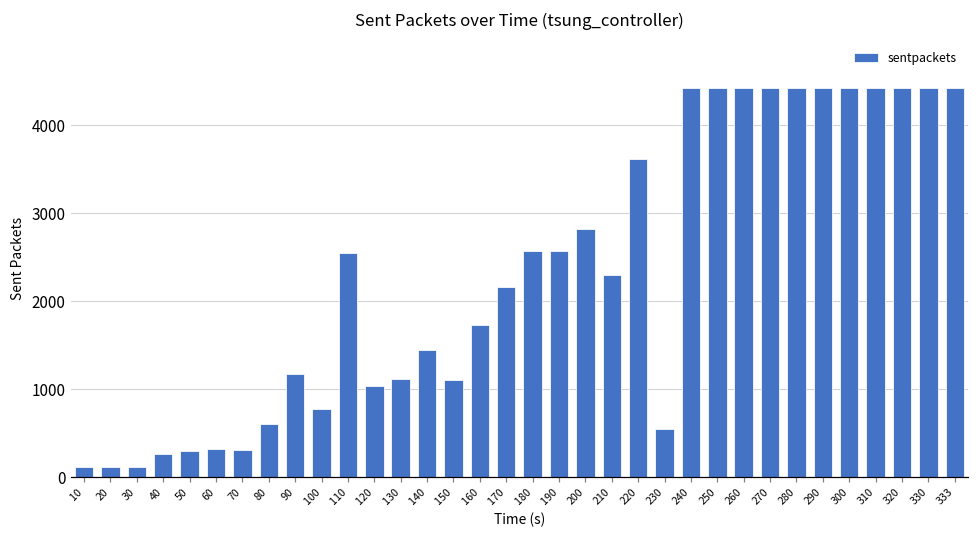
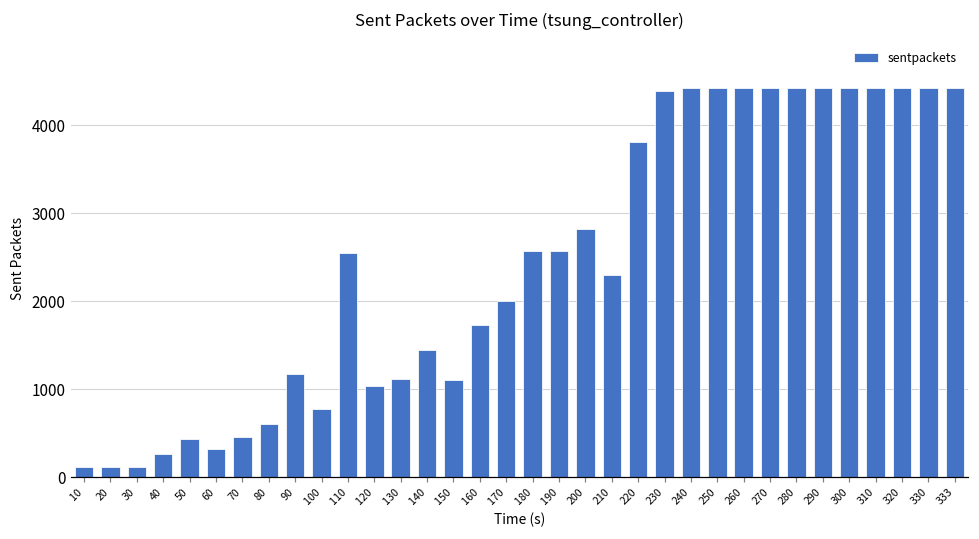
  {
    "10": 100,
    "20": 100,
    "30": 100,
    "40": 300,
-   "50": 300,
+   "50": 400,
    "60": 300,
-   "70": 300,
+   "70": 500,
    "80": 600,
    "90": 1200,
    "100": 800,
    "110": 2500,
    "120": 1000,
    "130": 1100,
    "140": 1400,
    "150": 1100,
    "160": 1700,
-   "170": 2200,
+   "170": 2000,
    "180": 2600,
    "190": 2600,
    "200": 2800,
    "210": 2300,
-   "220": 3600,
-   "230": 500,
+   "220": 3800,
+   "230": 4400,
    "240": 4400,
    "250": 4400,
    "260": 4400,
    "270": 4400,
    "280": 4400,
    "290": 4400,
    "300": 4400,
    "310": 4400,
    "320": 4400,
    "330": 4400,
    "333": 4400
  }
